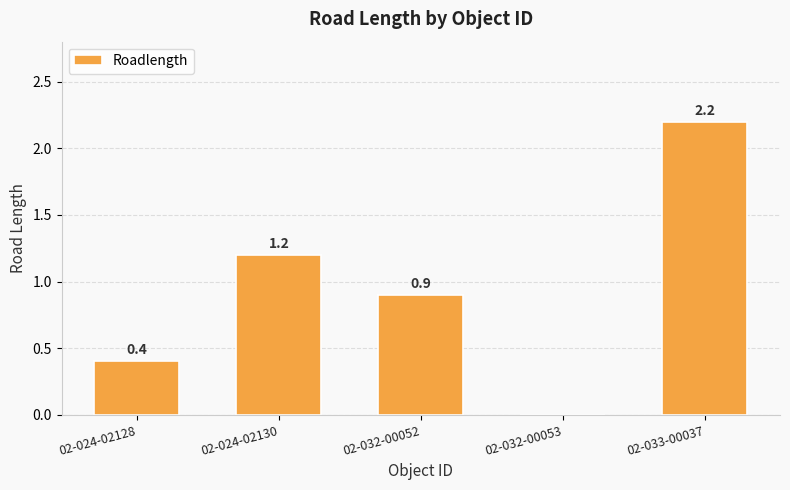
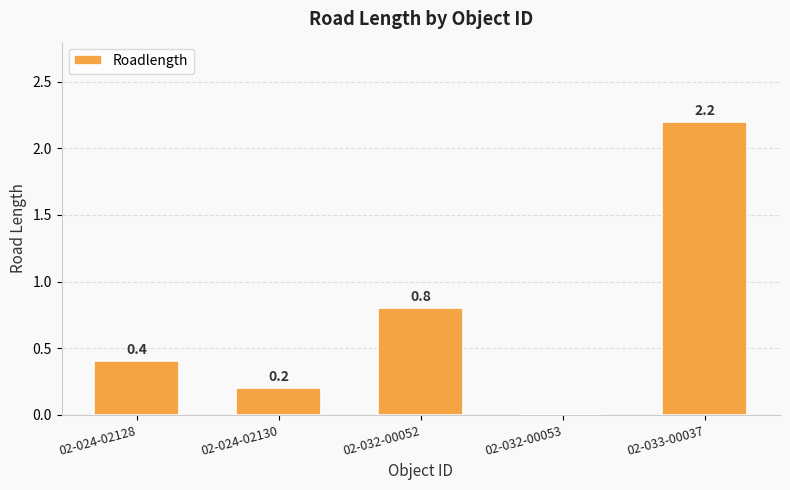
  {
    "02-024-02128": 0.4,
-   "02-024-02130": 1.2,
-   "02-032-00052": 0.9,
+   "02-024-02130": 0.2,
+   "02-032-00052": 0.8,
    "02-033-00037": 2.2
  }
